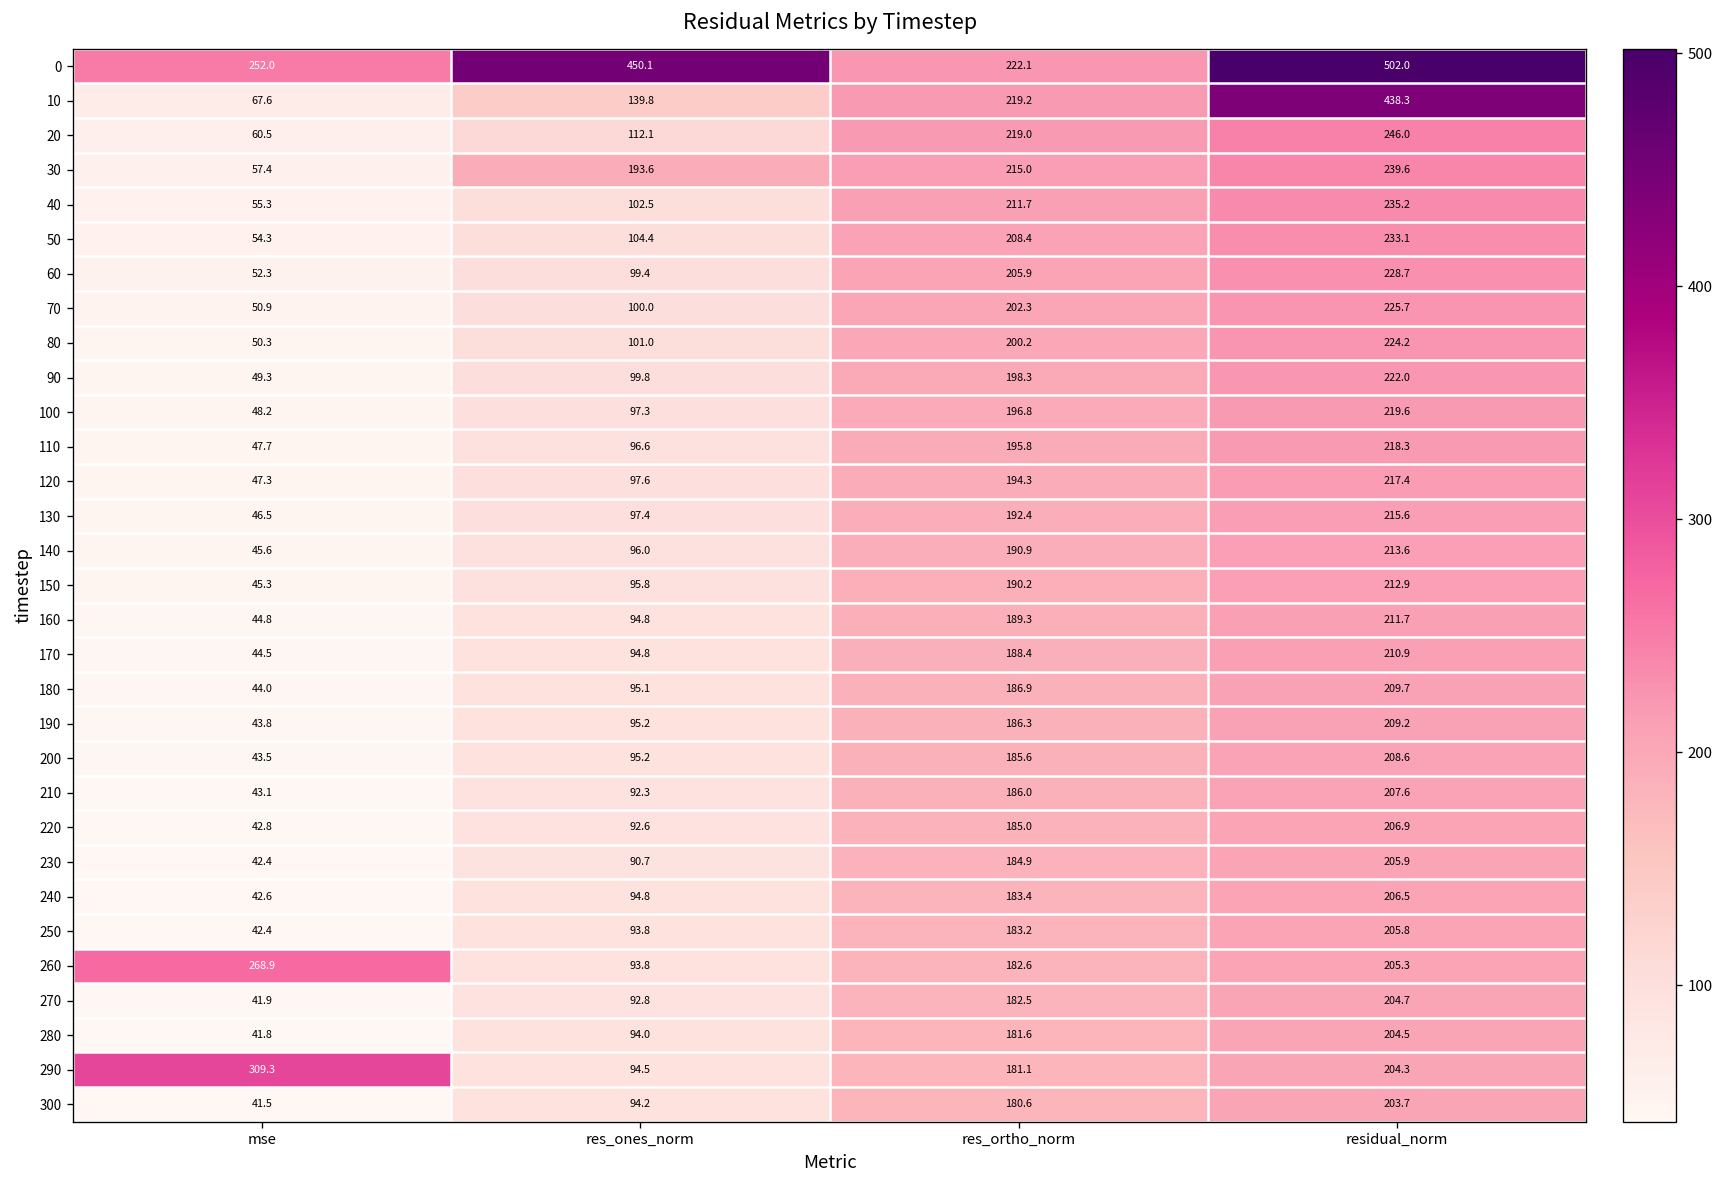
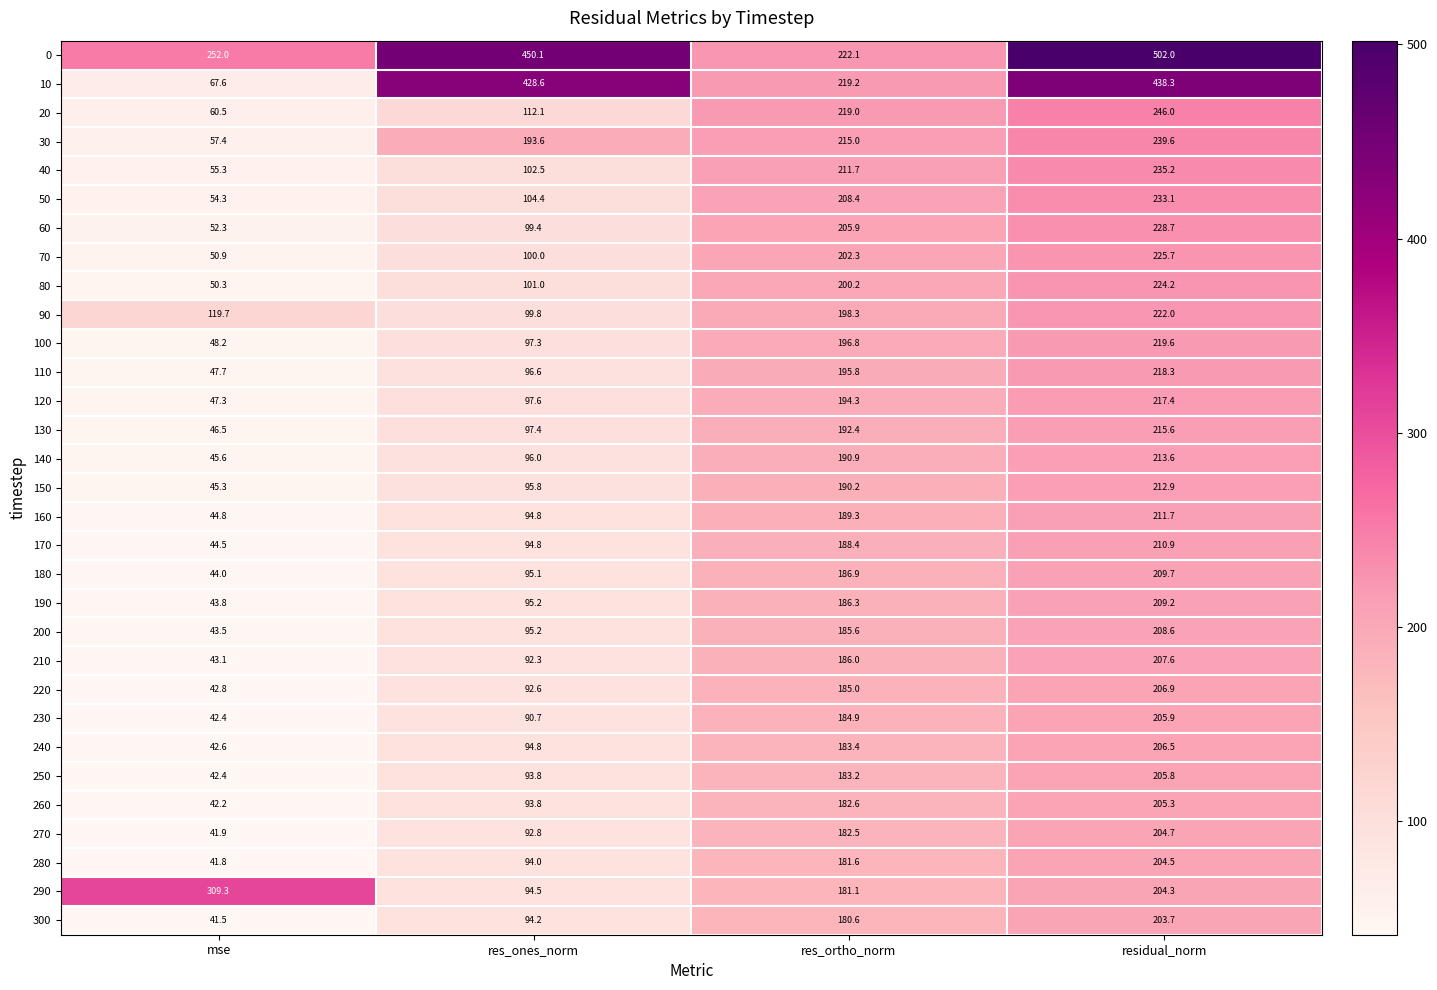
  {
    "0": {
      "mse": 252.0,
      "res_ones_norm": 450.1,
      "res_ortho_norm": 222.1,
      "residual_norm": 502.0
    },
    "10": {
      "mse": 67.6,
-     "res_ones_norm": 139.8,
+     "res_ones_norm": 428.6,
      "res_ortho_norm": 219.2,
      "residual_norm": 438.3
    },
    "20": {
      "mse": 60.5,
      "res_ones_norm": 112.1,
      "res_ortho_norm": 219.0,
      "residual_norm": 246.0
    },
    "30": {
      "mse": 57.4,
      "res_ones_norm": 193.6,
      "res_ortho_norm": 215.0,
      "residual_norm": 239.6
    },
    "40": {
      "mse": 55.3,
      "res_ones_norm": 102.5,
      "res_ortho_norm": 211.7,
      "residual_norm": 235.2
    },
    "50": {
      "mse": 54.3,
      "res_ones_norm": 104.4,
      "res_ortho_norm": 208.4,
      "residual_norm": 233.1
    },
    "60": {
      "mse": 52.3,
      "res_ones_norm": 99.4,
      "res_ortho_norm": 205.9,
      "residual_norm": 228.7
    },
    "70": {
      "mse": 50.9,
      "res_ones_norm": 100.0,
      "res_ortho_norm": 202.3,
      "residual_norm": 225.7
    },
    "80": {
      "mse": 50.3,
      "res_ones_norm": 101.0,
      "res_ortho_norm": 200.2,
      "residual_norm": 224.2
    },
    "90": {
-     "mse": 49.3,
+     "mse": 119.7,
      "res_ones_norm": 99.8,
      "res_ortho_norm": 198.3,
      "residual_norm": 222.0
    },
    "100": {
      "mse": 48.2,
      "res_ones_norm": 97.3,
      "res_ortho_norm": 196.8,
      "residual_norm": 219.6
    },
    "110": {
      "mse": 47.7,
      "res_ones_norm": 96.6,
      "res_ortho_norm": 195.8,
      "residual_norm": 218.3
    },
    "120": {
      "mse": 47.3,
      "res_ones_norm": 97.6,
      "res_ortho_norm": 194.3,
      "residual_norm": 217.4
    },
    "130": {
      "mse": 46.5,
      "res_ones_norm": 97.4,
      "res_ortho_norm": 192.4,
      "residual_norm": 215.6
    },
    "140": {
      "mse": 45.6,
      "res_ones_norm": 96.0,
      "res_ortho_norm": 190.9,
      "residual_norm": 213.6
    },
    "150": {
      "mse": 45.3,
      "res_ones_norm": 95.8,
      "res_ortho_norm": 190.2,
      "residual_norm": 212.9
    },
    "160": {
      "mse": 44.8,
      "res_ones_norm": 94.8,
      "res_ortho_norm": 189.3,
      "residual_norm": 211.7
    },
    "170": {
      "mse": 44.5,
      "res_ones_norm": 94.8,
      "res_ortho_norm": 188.4,
      "residual_norm": 210.9
    },
    "180": {
      "mse": 44.0,
      "res_ones_norm": 95.1,
      "res_ortho_norm": 186.9,
      "residual_norm": 209.7
    },
    "190": {
      "mse": 43.8,
      "res_ones_norm": 95.2,
      "res_ortho_norm": 186.3,
      "residual_norm": 209.2
    },
    "200": {
      "mse": 43.5,
      "res_ones_norm": 95.2,
      "res_ortho_norm": 185.6,
      "residual_norm": 208.6
    },
    "210": {
      "mse": 43.1,
      "res_ones_norm": 92.3,
      "res_ortho_norm": 186.0,
      "residual_norm": 207.6
    },
    "220": {
      "mse": 42.8,
      "res_ones_norm": 92.6,
      "res_ortho_norm": 185.0,
      "residual_norm": 206.9
    },
    "230": {
      "mse": 42.4,
      "res_ones_norm": 90.7,
      "res_ortho_norm": 184.9,
      "residual_norm": 205.9
    },
    "240": {
      "mse": 42.6,
      "res_ones_norm": 94.8,
      "res_ortho_norm": 183.4,
      "residual_norm": 206.5
    },
    "250": {
      "mse": 42.4,
      "res_ones_norm": 93.8,
      "res_ortho_norm": 183.2,
      "residual_norm": 205.8
    },
    "260": {
-     "mse": 268.9,
+     "mse": 42.2,
      "res_ones_norm": 93.8,
      "res_ortho_norm": 182.6,
      "residual_norm": 205.3
    },
    "270": {
      "mse": 41.9,
      "res_ones_norm": 92.8,
      "res_ortho_norm": 182.5,
      "residual_norm": 204.7
    },
    "280": {
      "mse": 41.8,
      "res_ones_norm": 94.0,
      "res_ortho_norm": 181.6,
      "residual_norm": 204.5
    },
    "290": {
      "mse": 309.3,
      "res_ones_norm": 94.5,
      "res_ortho_norm": 181.1,
      "residual_norm": 204.3
    },
    "300": {
      "mse": 41.5,
      "res_ones_norm": 94.2,
      "res_ortho_norm": 180.6,
      "residual_norm": 203.7
    }
  }
